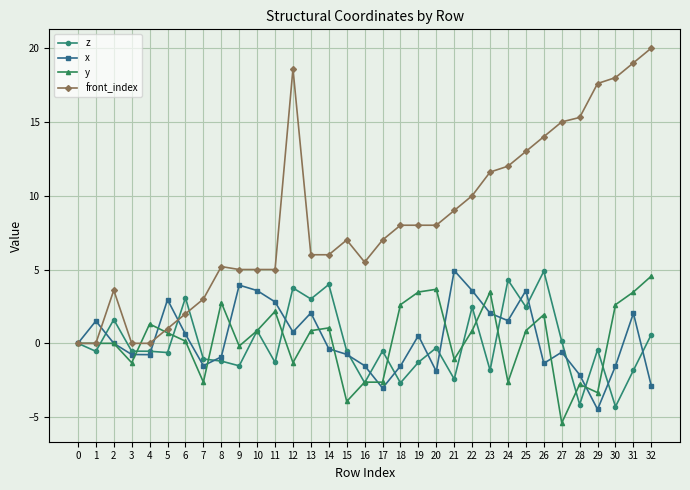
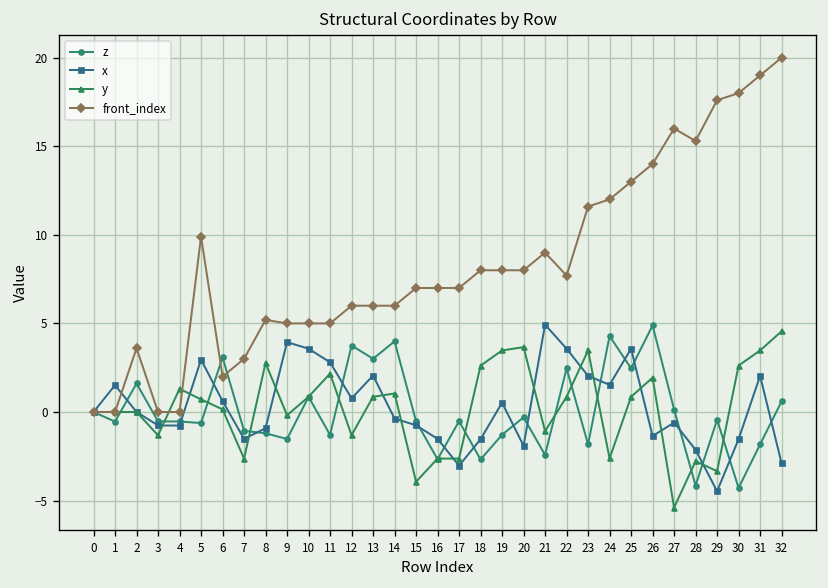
  {
    "front_index": {
      "2": 3.6,
      "3": 0.0,
      "4": 0.0,
-     "5": 1.0,
+     "5": 9.9,
      "6": 2.0,
      "7": 3.0,
      "8": 5.2,
      "9": 5.0,
      "10": 5.0,
      "11": 5.0,
-     "12": 18.6,
+     "12": 6.0,
      "13": 6.0,
      "14": 6.0,
      "15": 7.0,
-     "16": 5.5,
+     "16": 7.0,
      "17": 7.0,
      "18": 8.0,
      "19": 8.0,
      "20": 8.0,
      "21": 9.0,
-     "22": 10.0,
+     "22": 7.7,
      "23": 11.6,
      "24": 12.0,
      "25": 13.0,
      "26": 14.0,
-     "27": 15,
+     "27": 16,
      "28": 15.3,
      "29": 17.6,
      "30": 18.0,
      "31": 19.0,
      "32": 20.0
    }
  }
